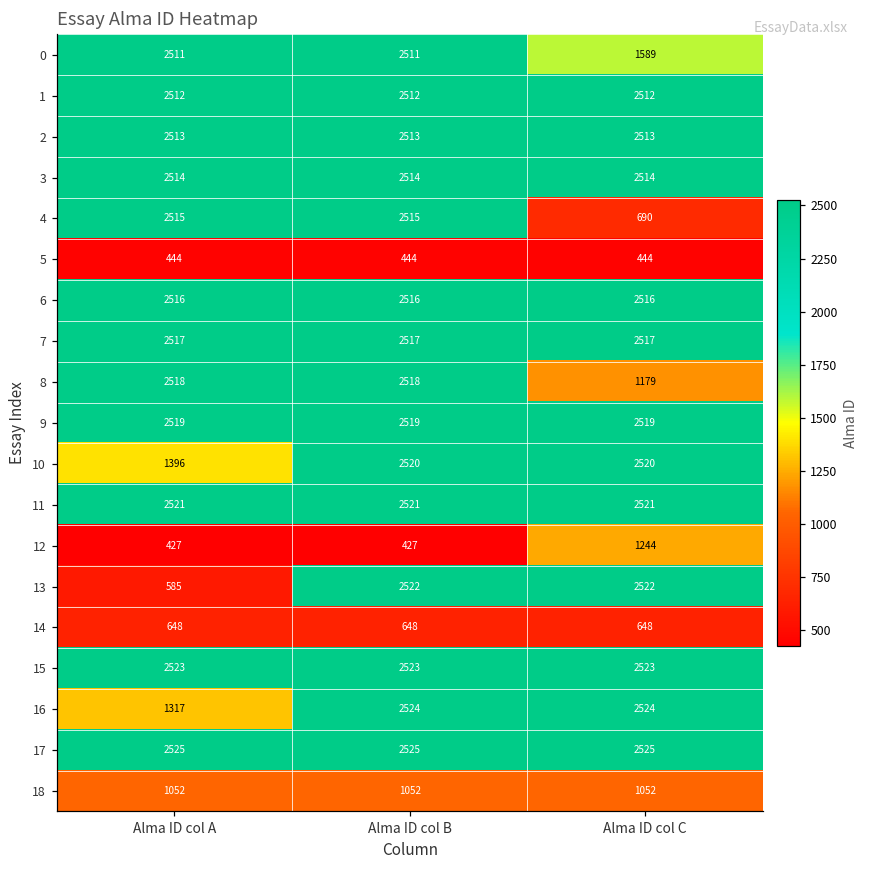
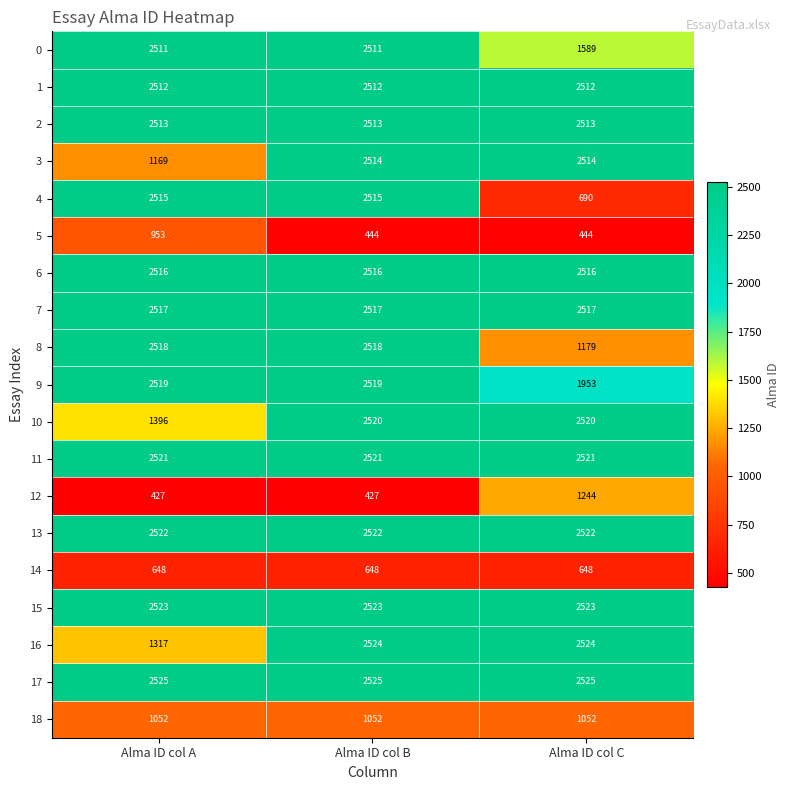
  {
    "0": {
      "Alma ID col A": 2511,
      "Alma ID col B": 2511,
      "Alma ID col C": 1589
    },
    "1": {
      "Alma ID col A": 2512,
      "Alma ID col B": 2512,
      "Alma ID col C": 2512
    },
    "2": {
      "Alma ID col A": 2513,
      "Alma ID col B": 2513,
      "Alma ID col C": 2513
    },
    "3": {
-     "Alma ID col A": 2514,
+     "Alma ID col A": 1169,
      "Alma ID col B": 2514,
      "Alma ID col C": 2514
    },
    "4": {
      "Alma ID col A": 2515,
      "Alma ID col B": 2515,
      "Alma ID col C": 690
    },
    "5": {
-     "Alma ID col A": 444,
+     "Alma ID col A": 953,
      "Alma ID col B": 444,
      "Alma ID col C": 444
    },
    "6": {
      "Alma ID col A": 2516,
      "Alma ID col B": 2516,
      "Alma ID col C": 2516
    },
    "7": {
      "Alma ID col A": 2517,
      "Alma ID col B": 2517,
      "Alma ID col C": 2517
    },
    "8": {
      "Alma ID col A": 2518,
      "Alma ID col B": 2518,
      "Alma ID col C": 1179
    },
    "9": {
      "Alma ID col A": 2519,
      "Alma ID col B": 2519,
-     "Alma ID col C": 2519
+     "Alma ID col C": 1953
    },
    "10": {
      "Alma ID col A": 1396,
      "Alma ID col B": 2520,
      "Alma ID col C": 2520
    },
    "11": {
      "Alma ID col A": 2521,
      "Alma ID col B": 2521,
      "Alma ID col C": 2521
    },
    "12": {
      "Alma ID col A": 427,
      "Alma ID col B": 427,
      "Alma ID col C": 1244
    },
    "13": {
-     "Alma ID col A": 585,
+     "Alma ID col A": 2522,
      "Alma ID col B": 2522,
      "Alma ID col C": 2522
    },
    "14": {
      "Alma ID col A": 648,
      "Alma ID col B": 648,
      "Alma ID col C": 648
    },
    "15": {
      "Alma ID col A": 2523,
      "Alma ID col B": 2523,
      "Alma ID col C": 2523
    },
    "16": {
      "Alma ID col A": 1317,
      "Alma ID col B": 2524,
      "Alma ID col C": 2524
    },
    "17": {
      "Alma ID col A": 2525,
      "Alma ID col B": 2525,
      "Alma ID col C": 2525
    },
    "18": {
      "Alma ID col A": 1052,
      "Alma ID col B": 1052,
      "Alma ID col C": 1052
    }
  }
